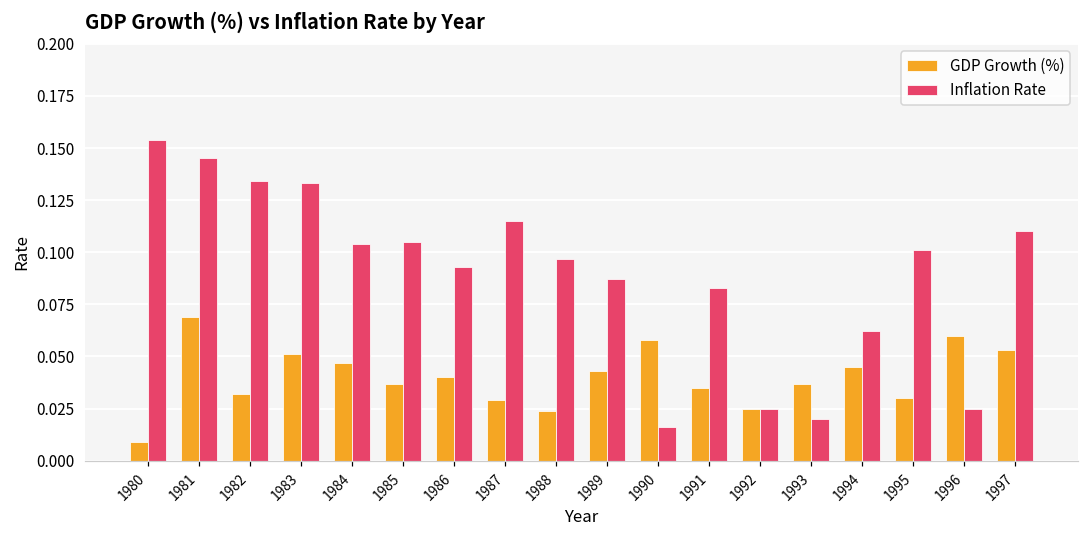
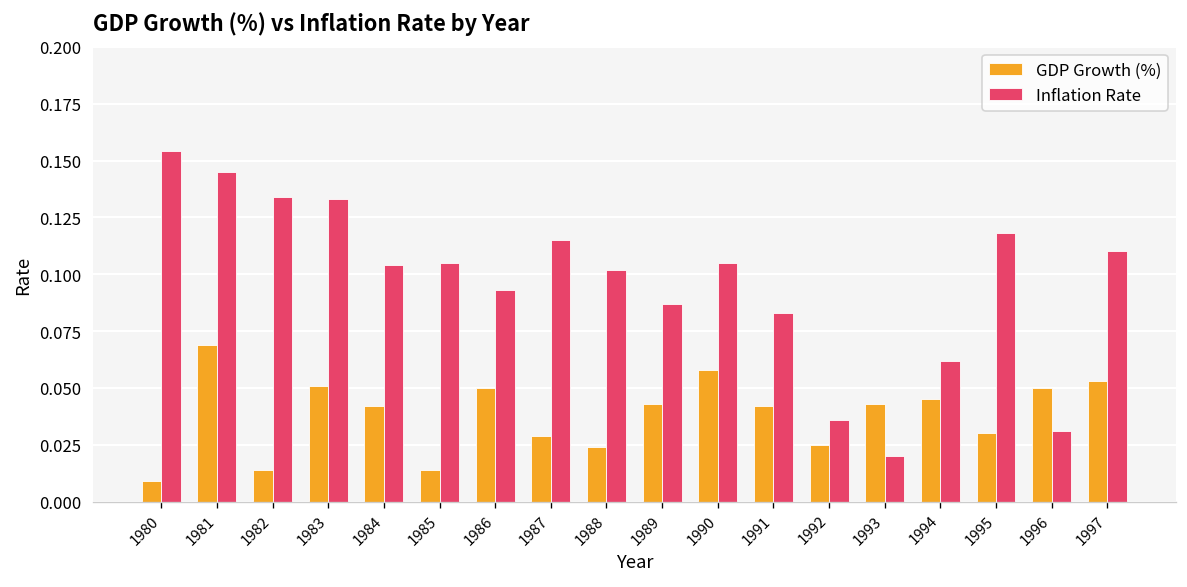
  {
    "GDP Growth (%)": {
      "1980": 0.009,
      "1981": 0.069,
-     "1982": 0.032,
+     "1982": 0.014,
      "1983": 0.051,
-     "1984": 0.047,
-     "1985": 0.037,
-     "1986": 0.04,
+     "1984": 0.042,
+     "1985": 0.014,
+     "1986": 0.05,
      "1987": 0.029,
      "1988": 0.024,
      "1989": 0.043,
      "1990": 0.058,
-     "1991": 0.035,
+     "1991": 0.042,
      "1992": 0.025,
-     "1993": 0.037,
+     "1993": 0.043,
      "1994": 0.045,
      "1995": 0.030,
-     "1996": 0.06,
+     "1996": 0.05,
      "1997": 0.053
    },
    "Inflation Rate": {
      "1980": 0.154,
      "1981": 0.145,
      "1982": 0.134,
      "1983": 0.133,
      "1984": 0.104,
      "1985": 0.105,
      "1986": 0.093,
      "1987": 0.115,
-     "1988": 0.097,
+     "1988": 0.102,
      "1989": 0.087,
-     "1990": 0.016,
+     "1990": 0.105,
      "1991": 0.083,
-     "1992": 0.025,
+     "1992": 0.036,
      "1993": 0.020,
      "1994": 0.062,
-     "1995": 0.101,
-     "1996": 0.025,
+     "1995": 0.118,
+     "1996": 0.031,
      "1997": 0.110
    }
  }
